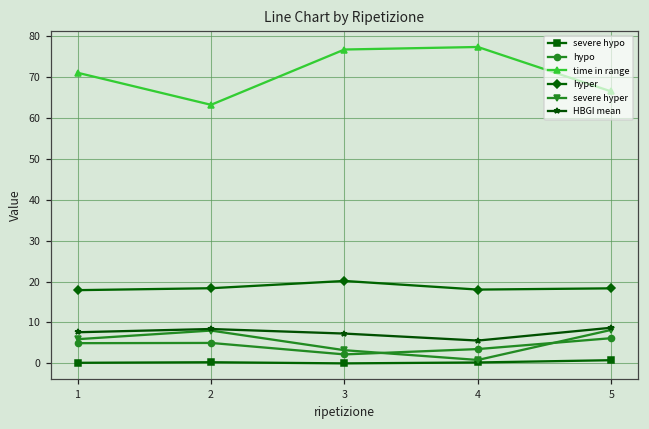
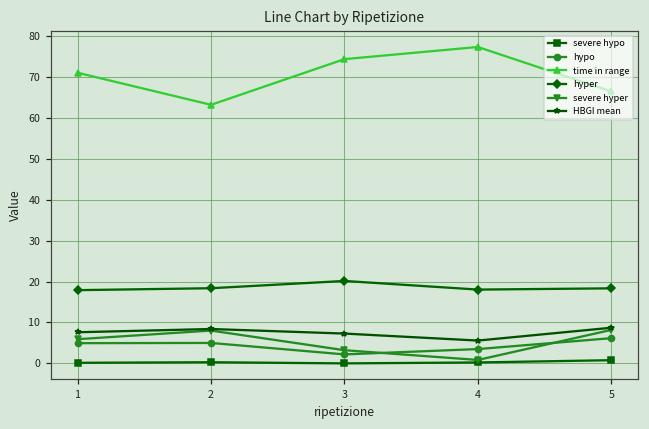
  {
    "time in range": {
      "1": 71,
      "2": 63,
-     "3": 77,
+     "3": 74,
      "4": 77
    }
  }
